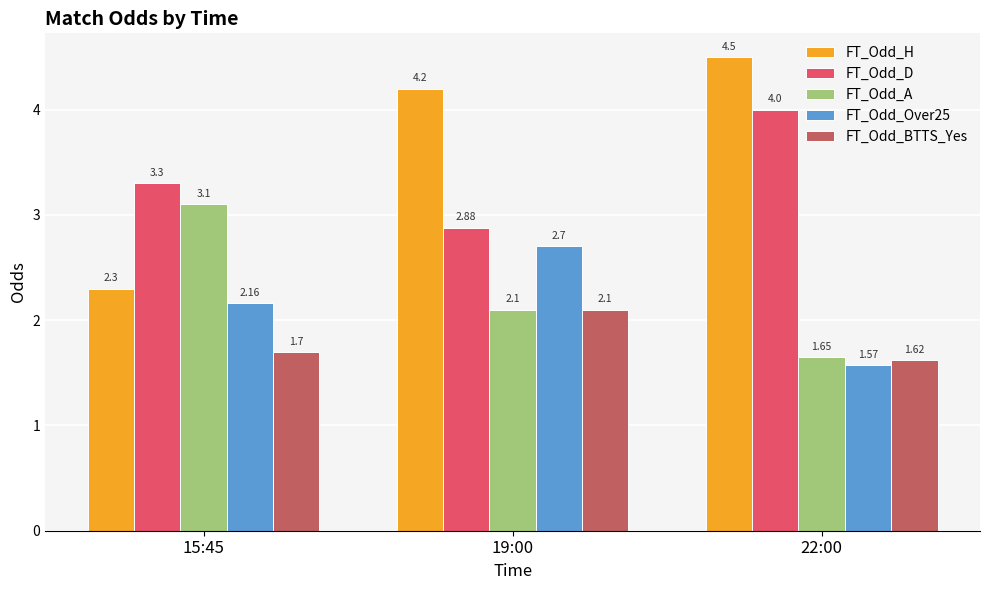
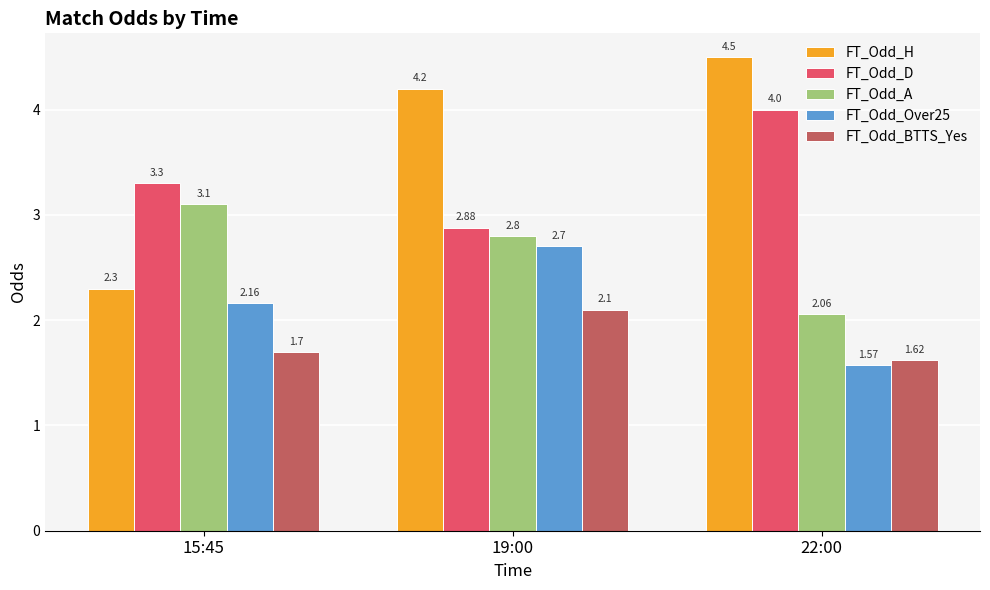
  {
    "FT_Odd_H": {
      "15:45": 2.3,
      "19:00": 4.2,
      "22:00": 4.5
    },
    "FT_Odd_A": {
      "15:45": 3.1,
-     "19:00": 2.1,
-     "22:00": 1.65
+     "19:00": 2.8,
+     "22:00": 2.06
    },
    "FT_Odd_Over25": {
      "15:45": 2.16,
      "19:00": 2.7,
      "22:00": 1.57
    }
  }
